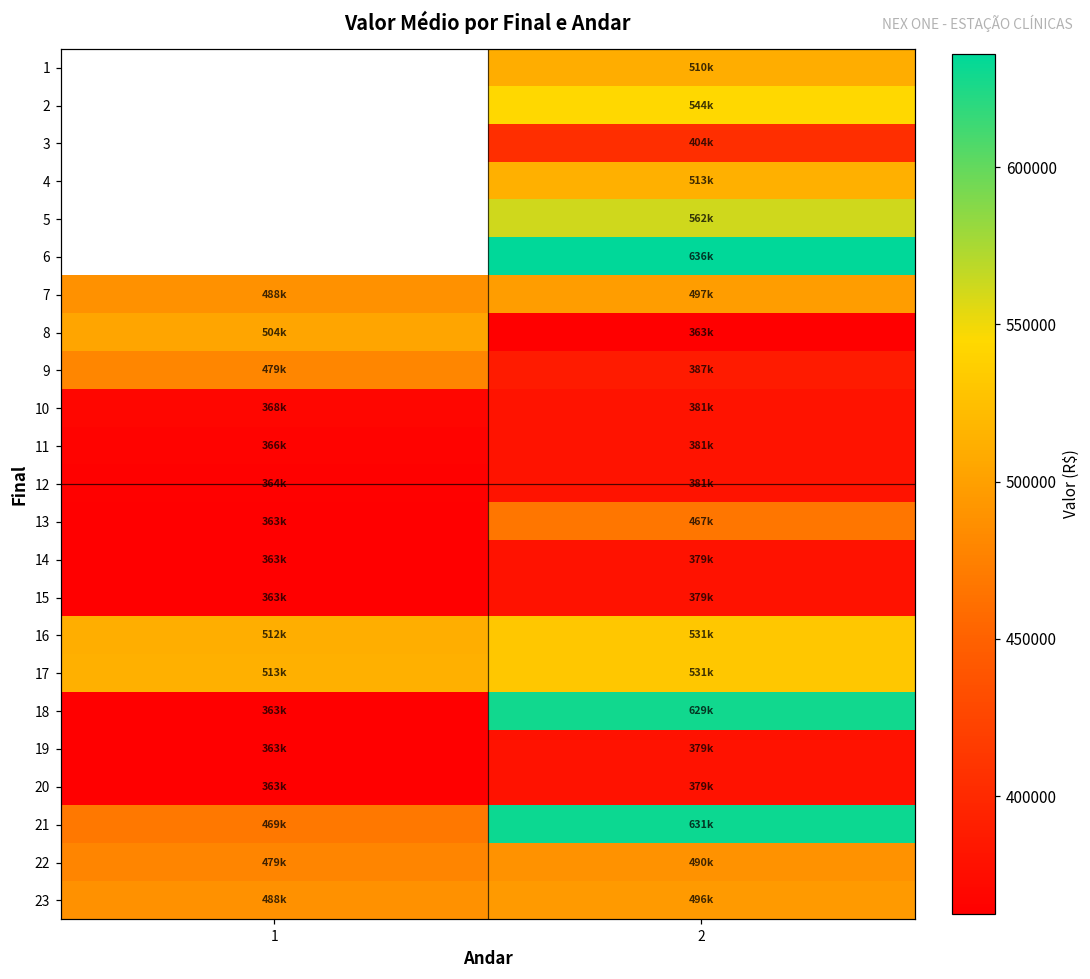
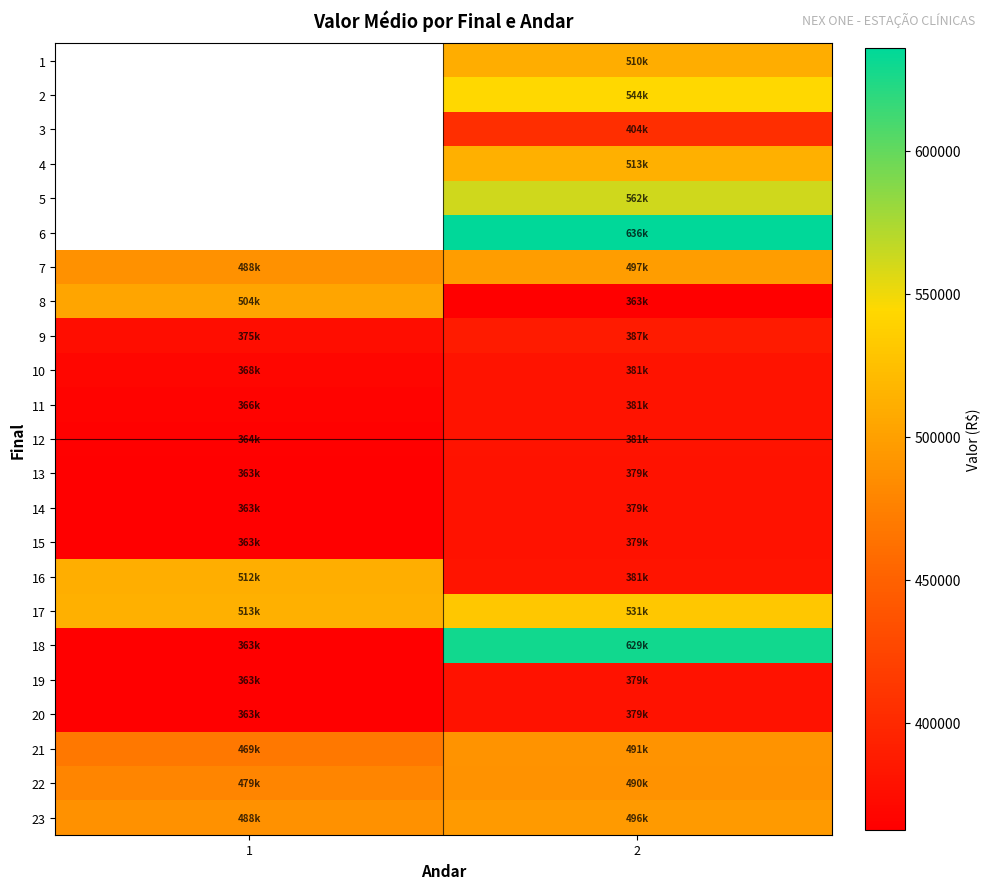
  {
    "1": {
      "2": "510k"
    },
    "2": {
      "2": "544k"
    },
    "3": {
      "2": "404k"
    },
    "4": {
      "2": "513k"
    },
    "5": {
      "2": "562k"
    },
    "6": {
      "2": "636k"
    },
    "7": {
      "1": "488k",
      "2": "497k"
    },
    "8": {
      "1": "504k",
      "2": "363k"
    },
    "9": {
-     "1": "479k",
+     "1": "375k",
      "2": "387k"
    },
    "10": {
      "1": "368k",
      "2": "381k"
    },
    "11": {
      "1": "366k",
      "2": "381k"
    },
    "12": {
      "1": "364k",
      "2": "381k"
    },
    "13": {
      "1": "363k",
-     "2": "467k"
+     "2": "379k"
    },
    "14": {
      "1": "363k",
      "2": "379k"
    },
    "15": {
      "1": "363k",
      "2": "379k"
    },
    "16": {
      "1": "512k",
-     "2": "531k"
+     "2": "381k"
    },
    "17": {
      "1": "513k",
      "2": "531k"
    },
    "18": {
      "1": "363k",
      "2": "629k"
    },
    "19": {
      "1": "363k",
      "2": "379k"
    },
    "20": {
      "1": "363k",
      "2": "379k"
    },
    "21": {
      "1": "469k",
-     "2": "631k"
+     "2": "491k"
    },
    "22": {
      "1": "479k",
      "2": "490k"
    },
    "23": {
      "1": "488k",
      "2": "496k"
    }
  }
